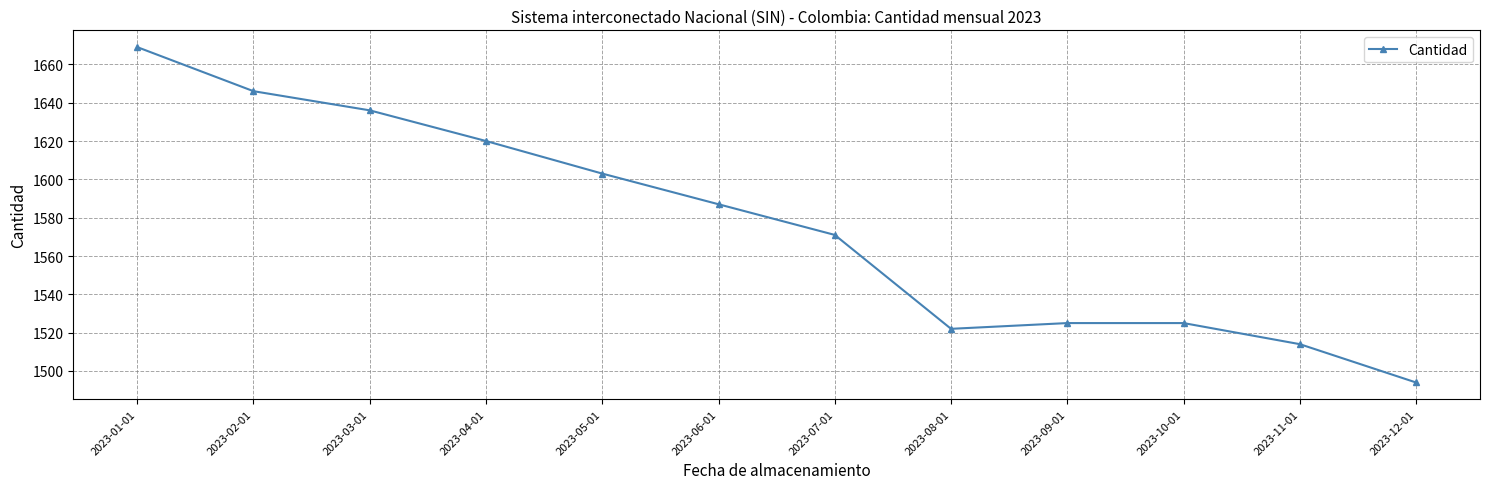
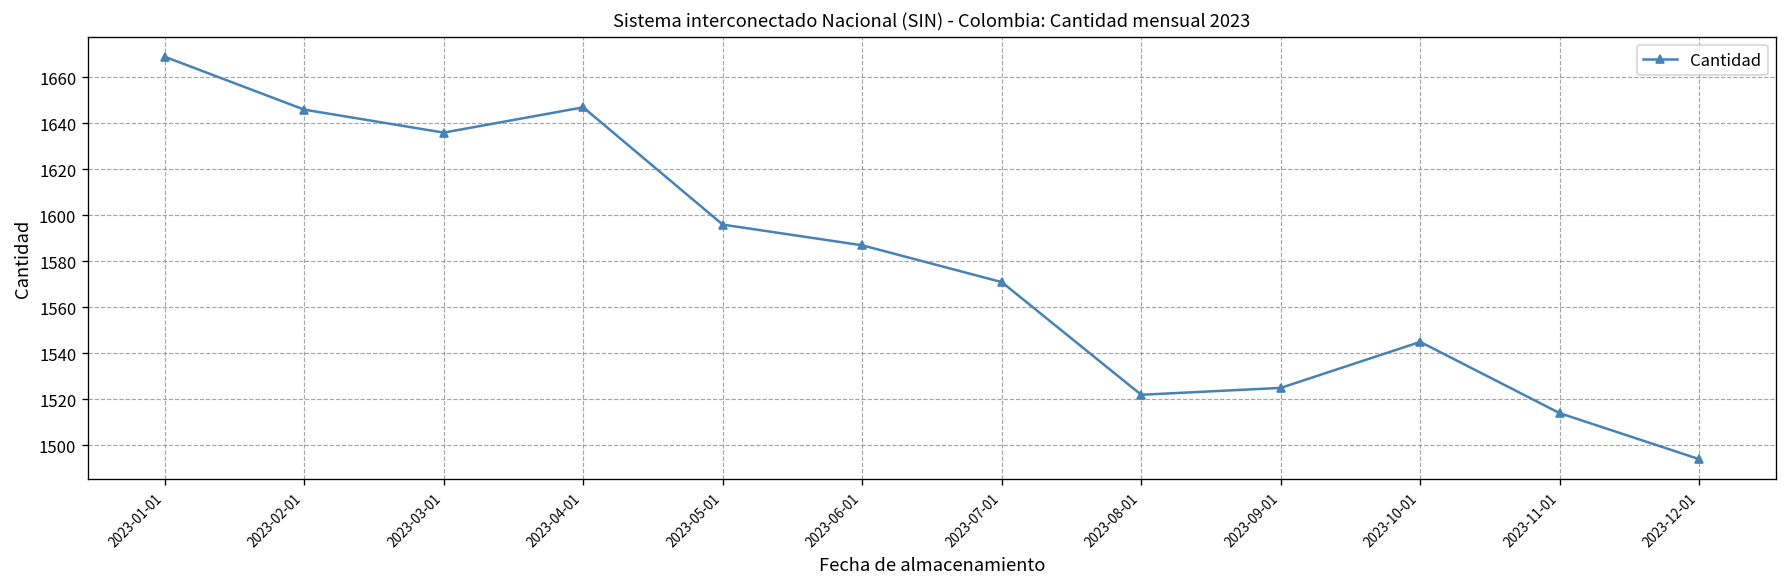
  {
    "2023-01-01": 1669,
    "2023-02-01": 1646,
    "2023-03-01": 1636,
-   "2023-04-01": 1620,
-   "2023-05-01": 1603,
+   "2023-04-01": 1647,
+   "2023-05-01": 1596,
    "2023-06-01": 1587,
    "2023-07-01": 1571,
    "2023-08-01": 1522,
    "2023-09-01": 1525,
-   "2023-10-01": 1525,
+   "2023-10-01": 1545,
    "2023-11-01": 1514,
    "2023-12-01": 1494
  }
